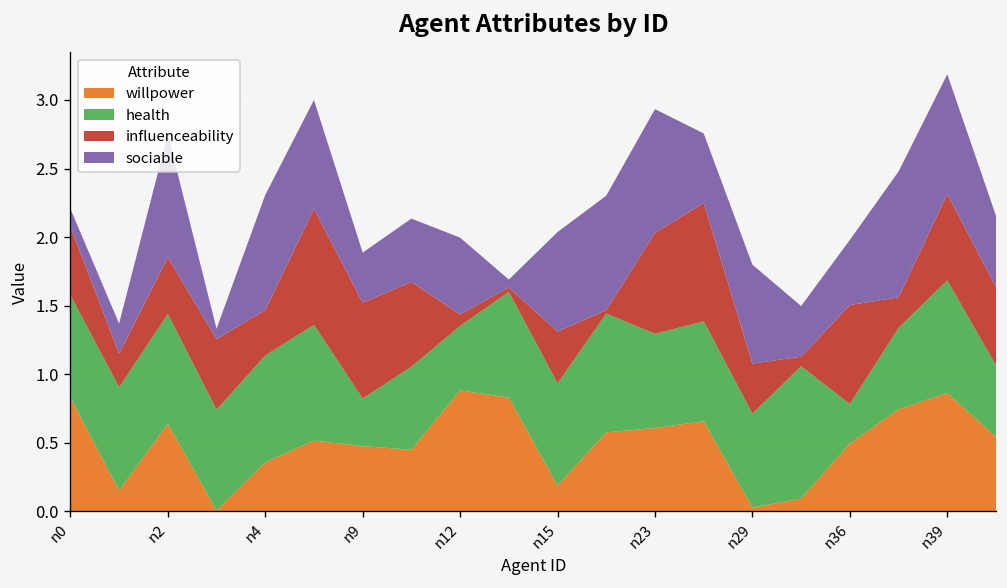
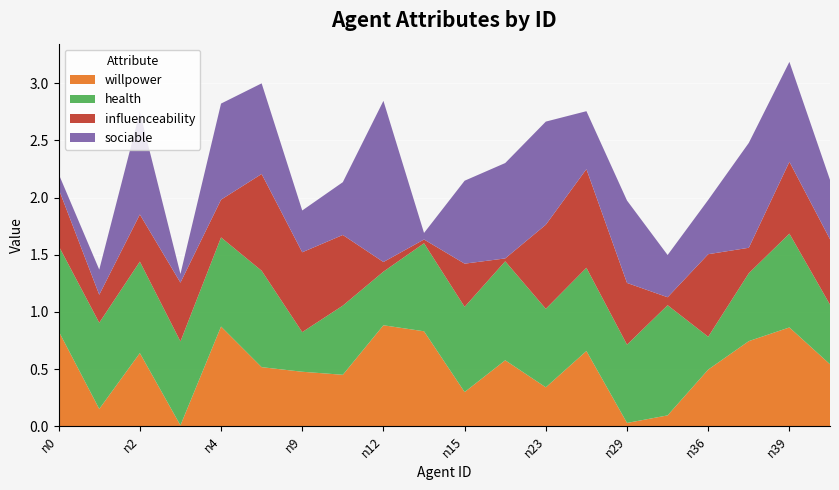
  {
    "willpower": {
      "n0": 0.83,
      "n2": 0.64,
-     "n4": 0.36,
+     "n4": 0.87,
      "n9": 0.48,
      "n12": 0.88,
-     "n15": 0.19,
-     "n23": 0.61,
+     "n15": 0.30,
+     "n23": 0.34,
      "n29": 0.03,
      "n36": 0.50,
      "n39": 0.86
    },
    "health": {
      "n0": 0.75,
      "n2": 0.80,
      "n4": 0.78,
      "n9": 0.35,
      "n12": 0.47,
      "n15": 0.75,
      "n23": 0.69,
      "n29": 0.68,
      "n36": 0.29,
      "n39": 0.82
    },
    "influenceability": {
      "n0": 0.50,
      "n2": 0.41,
      "n4": 0.33,
      "n9": 0.70,
      "n12": 0.08,
      "n15": 0.38,
      "n23": 0.74,
-     "n29": 0.36,
+     "n29": 0.54,
      "n36": 0.72,
      "n39": 0.63
    },
    "sociable": {
      "n0": 0.13,
      "n4": 0.84,
      "n9": 0.37,
-     "n12": 0.56,
+     "n12": 1.41,
      "n15": 0.73,
      "n23": 0.90,
      "n29": 0.72,
      "n36": 0.47,
      "n39": 0.87
    }
  }
